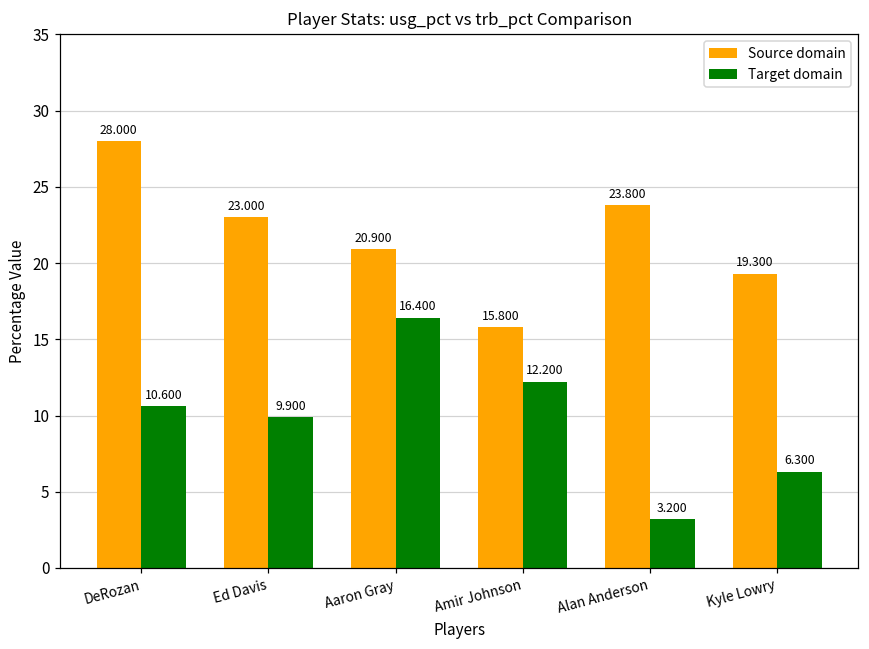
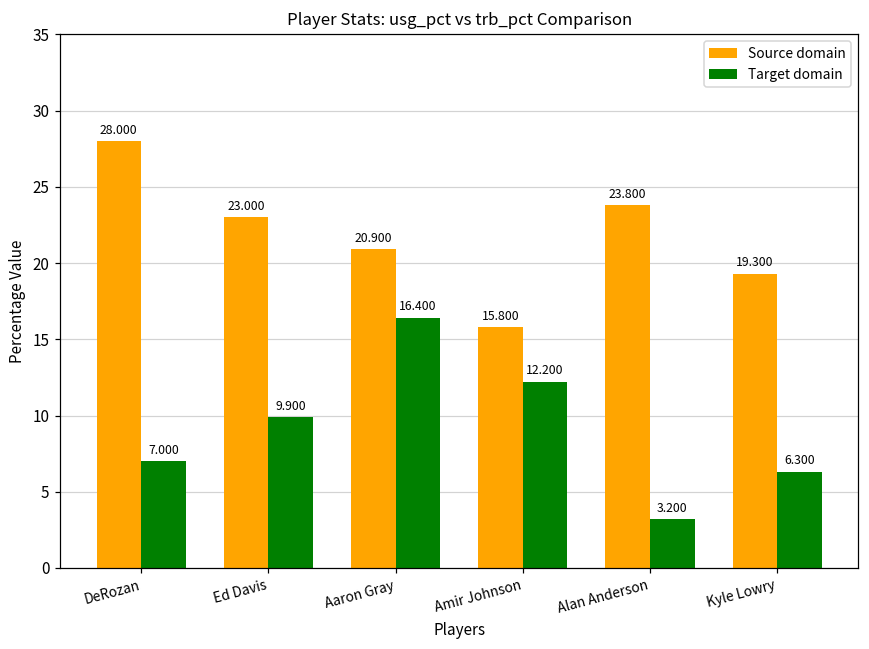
  {
    "Source domain": {
      "DeRozan": 28.000,
      "Ed Davis": 23.000,
      "Aaron Gray": 20.900,
      "Amir Johnson": 15.800,
      "Alan Anderson": 23.800,
      "Kyle Lowry": 19.300
    },
    "Target domain": {
-     "DeRozan": 10.600,
+     "DeRozan": 7.000,
      "Ed Davis": 9.900,
      "Aaron Gray": 16.400,
      "Amir Johnson": 12.200,
      "Alan Anderson": 3.200,
      "Kyle Lowry": 6.300
    }
  }
